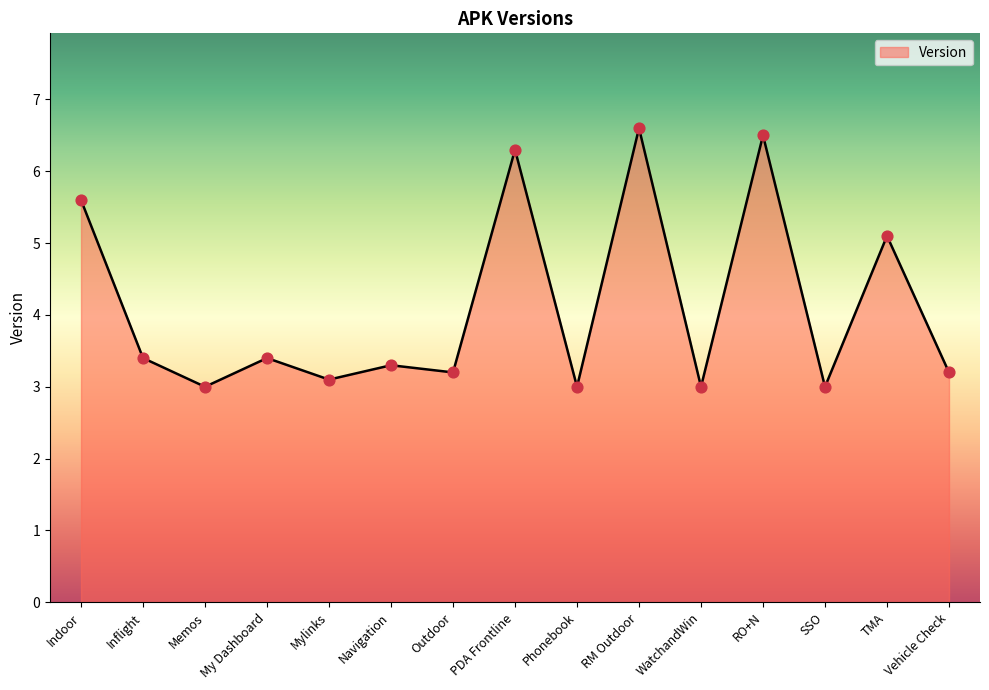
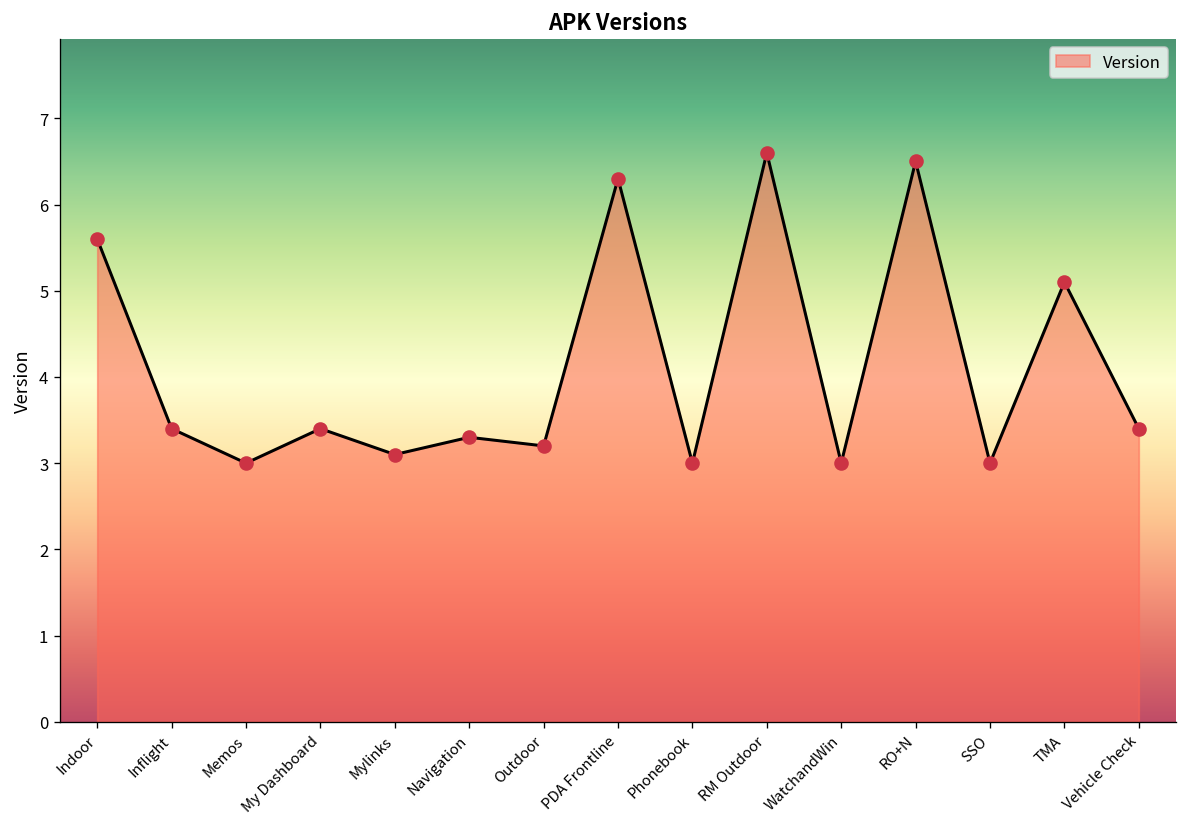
  {
    "Indoor": 5.6,
    "Inflight": 3.4,
    "Memos": 3.0,
    "My Dashboard": 3.4,
    "Mylinks": 3.1,
    "Navigation": 3.3,
    "Outdoor": 3.2,
    "PDA Frontline": 6.3,
    "Phonebook": 3.0,
    "RM Outdoor": 6.6,
    "WatchandWin": 3.0,
    "RO+N": 6.5,
    "SSO": 3.0,
    "TMA": 5.1,
-   "Vehicle Check": 3.2
+   "Vehicle Check": 3.4
  }
